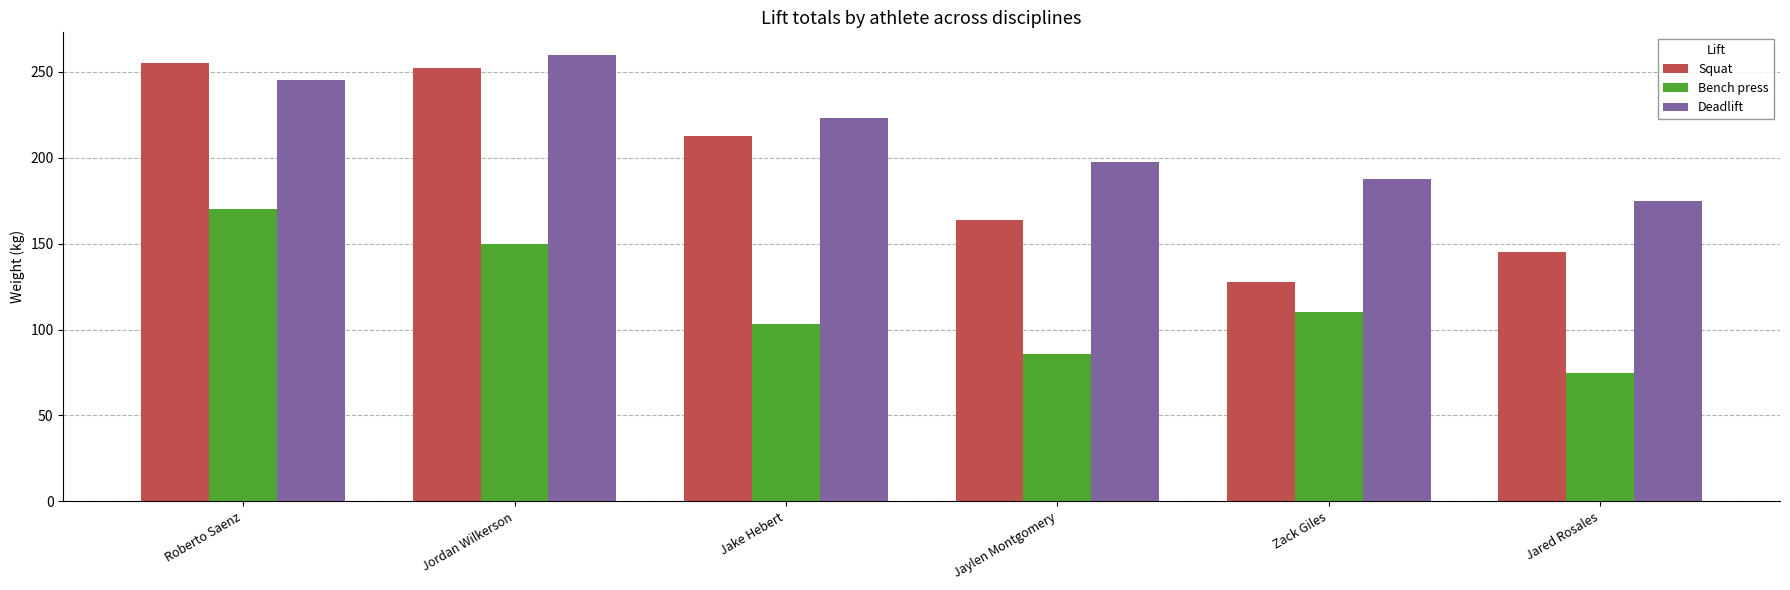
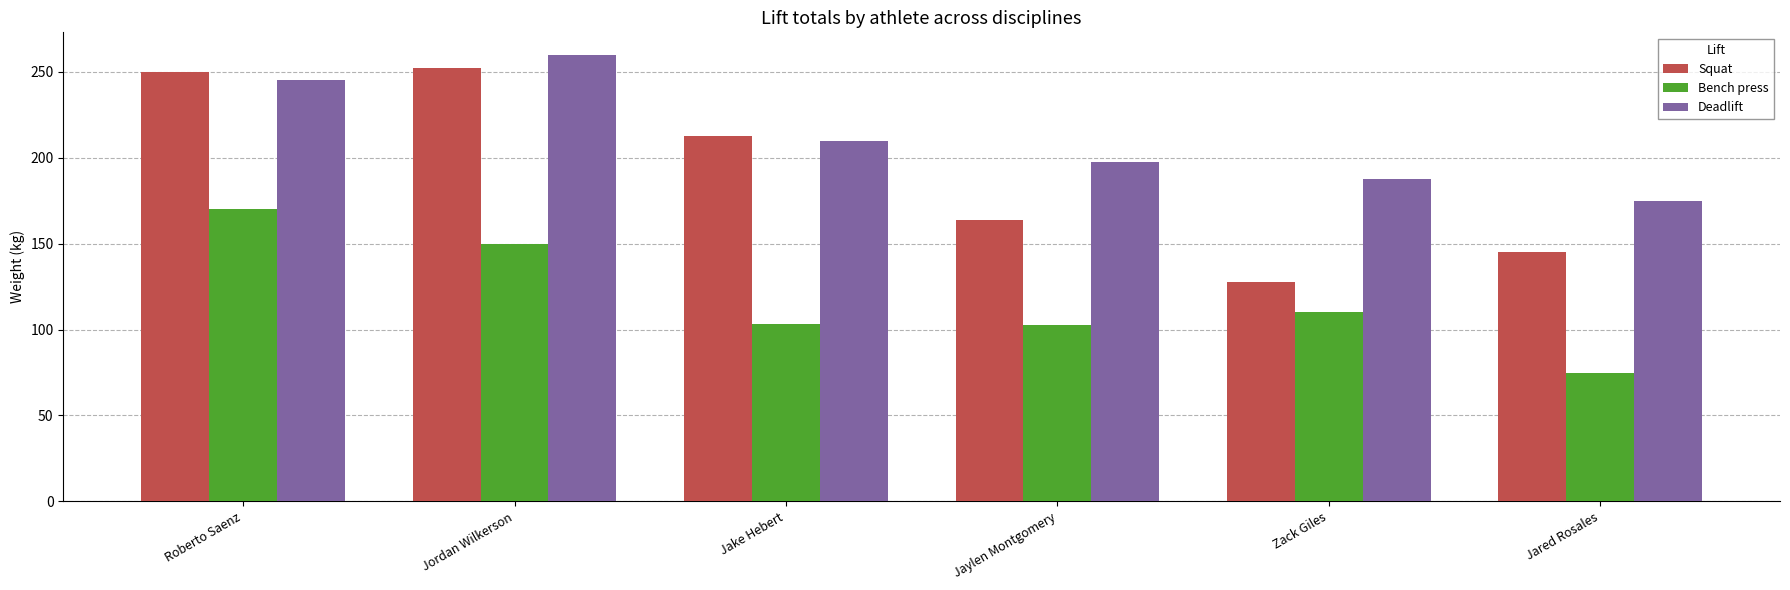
  {
    "Squat": {
-     "Roberto Saenz": 255,
+     "Roberto Saenz": 250,
      "Jordan Wilkerson": 253,
      "Jake Hebert": 213,
      "Jaylen Montgomery": 164,
      "Zack Giles": 128,
      "Jared Rosales": 145
    },
    "Bench press": {
      "Roberto Saenz": 170,
      "Jordan Wilkerson": 150,
      "Jake Hebert": 104,
-     "Jaylen Montgomery": 86,
+     "Jaylen Montgomery": 103,
      "Zack Giles": 110,
      "Jared Rosales": 75
    },
    "Deadlift": {
      "Roberto Saenz": 245,
      "Jordan Wilkerson": 260,
-     "Jake Hebert": 223,
+     "Jake Hebert": 210,
      "Jaylen Montgomery": 198,
      "Zack Giles": 188,
      "Jared Rosales": 175
    }
  }
